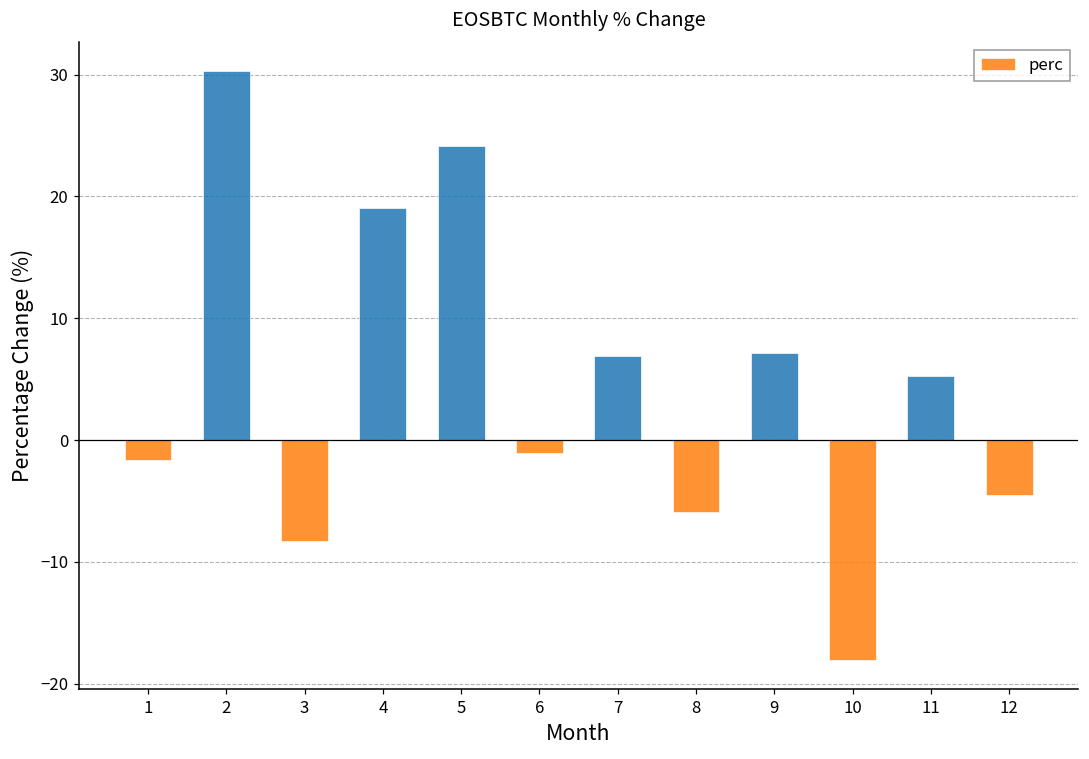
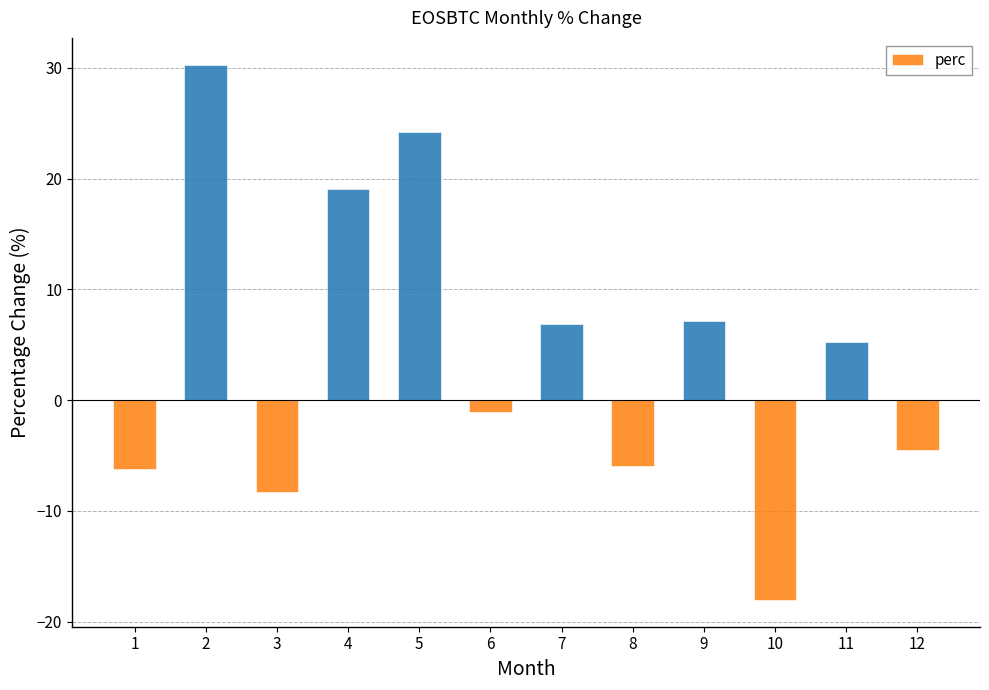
  {
-   "1": -1.6,
+   "1": -6.2,
    "2": 30.3,
    "3": -8.3,
    "4": 19.0,
    "5": 24.2,
    "6": -1.0,
    "7": 6.9,
    "8": -5.9,
    "9": 7.1,
    "10": -18.1,
    "11": 5.3,
    "12": -4.5
  }
